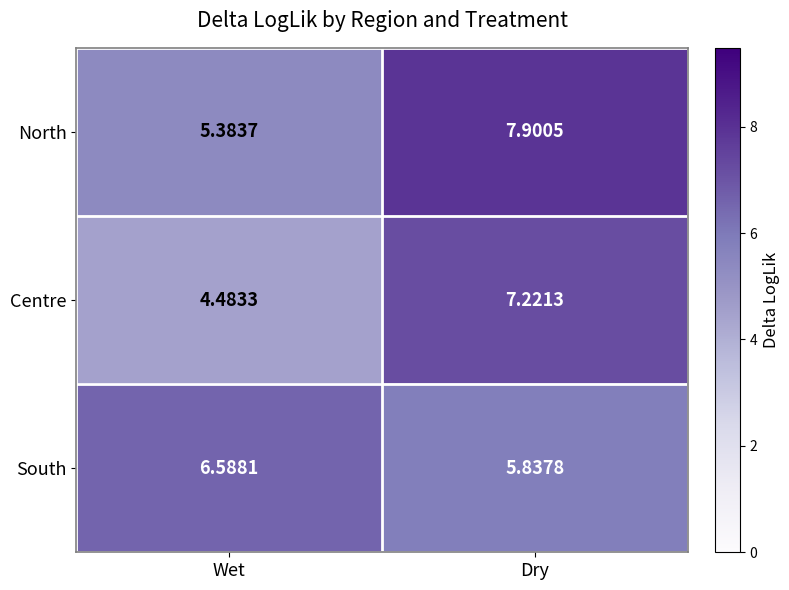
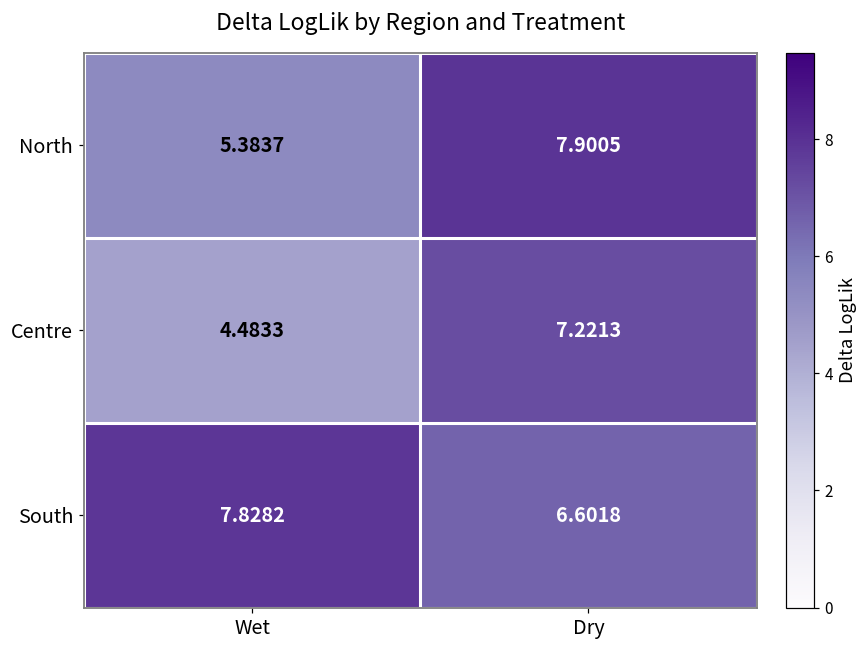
  {
    "North": {
      "Wet": 5.3837,
      "Dry": 7.9005
    },
    "Centre": {
      "Wet": 4.4833,
      "Dry": 7.2213
    },
    "South": {
-     "Wet": 6.5881,
-     "Dry": 5.8378
+     "Wet": 7.8282,
+     "Dry": 6.6018
    }
  }
